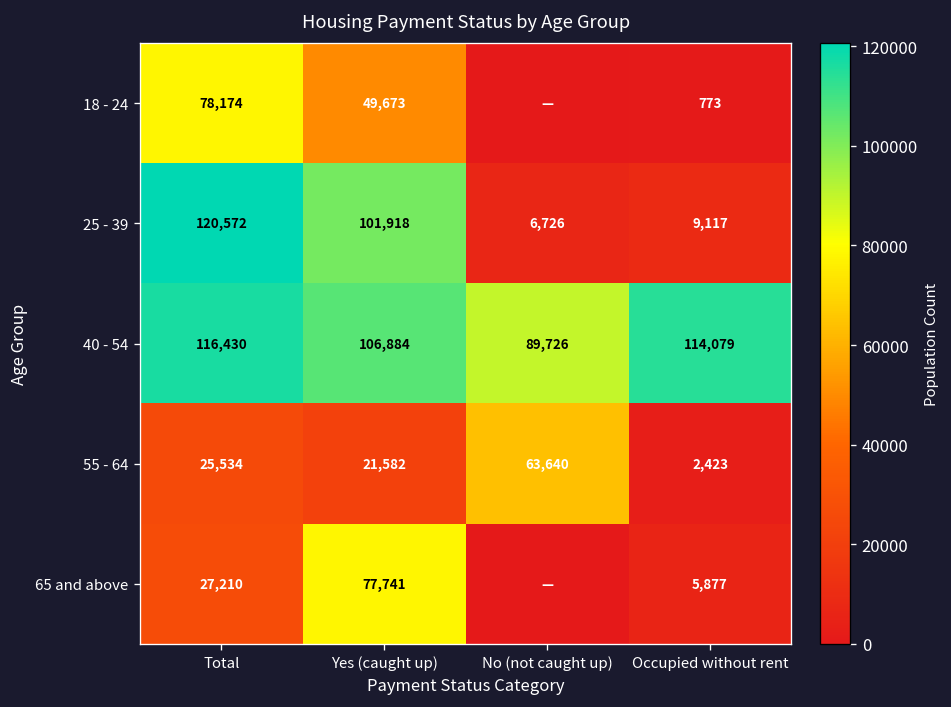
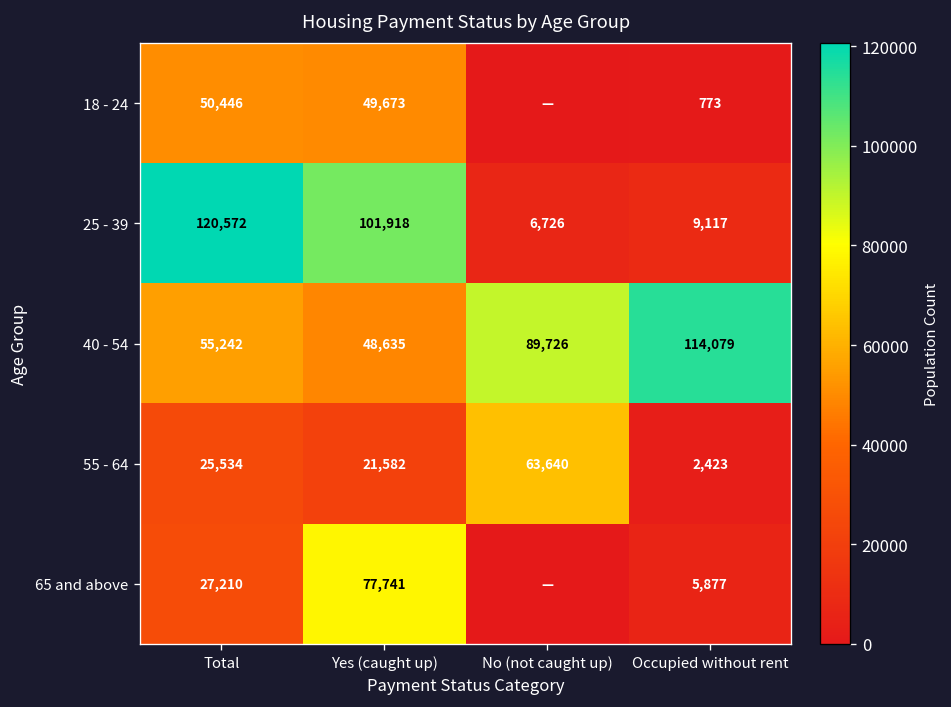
  {
    "18 - 24": {
-     "Total": "78,174",
+     "Total": "50,446",
      "Yes (caught up)": "49,673",
      "Occupied without rent": "773"
    },
    "25 - 39": {
      "Total": "120,572",
      "Yes (caught up)": "101,918",
      "No (not caught up)": "6,726",
      "Occupied without rent": "9,117"
    },
    "40 - 54": {
-     "Total": "116,430",
-     "Yes (caught up)": "106,884",
+     "Total": "55,242",
+     "Yes (caught up)": "48,635",
      "No (not caught up)": "89,726",
      "Occupied without rent": "114,079"
    },
    "55 - 64": {
      "Total": "25,534",
      "Yes (caught up)": "21,582",
      "No (not caught up)": "63,640",
      "Occupied without rent": "2,423"
    },
    "65 and above": {
      "Total": "27,210",
      "Yes (caught up)": "77,741",
      "Occupied without rent": "5,877"
    }
  }
